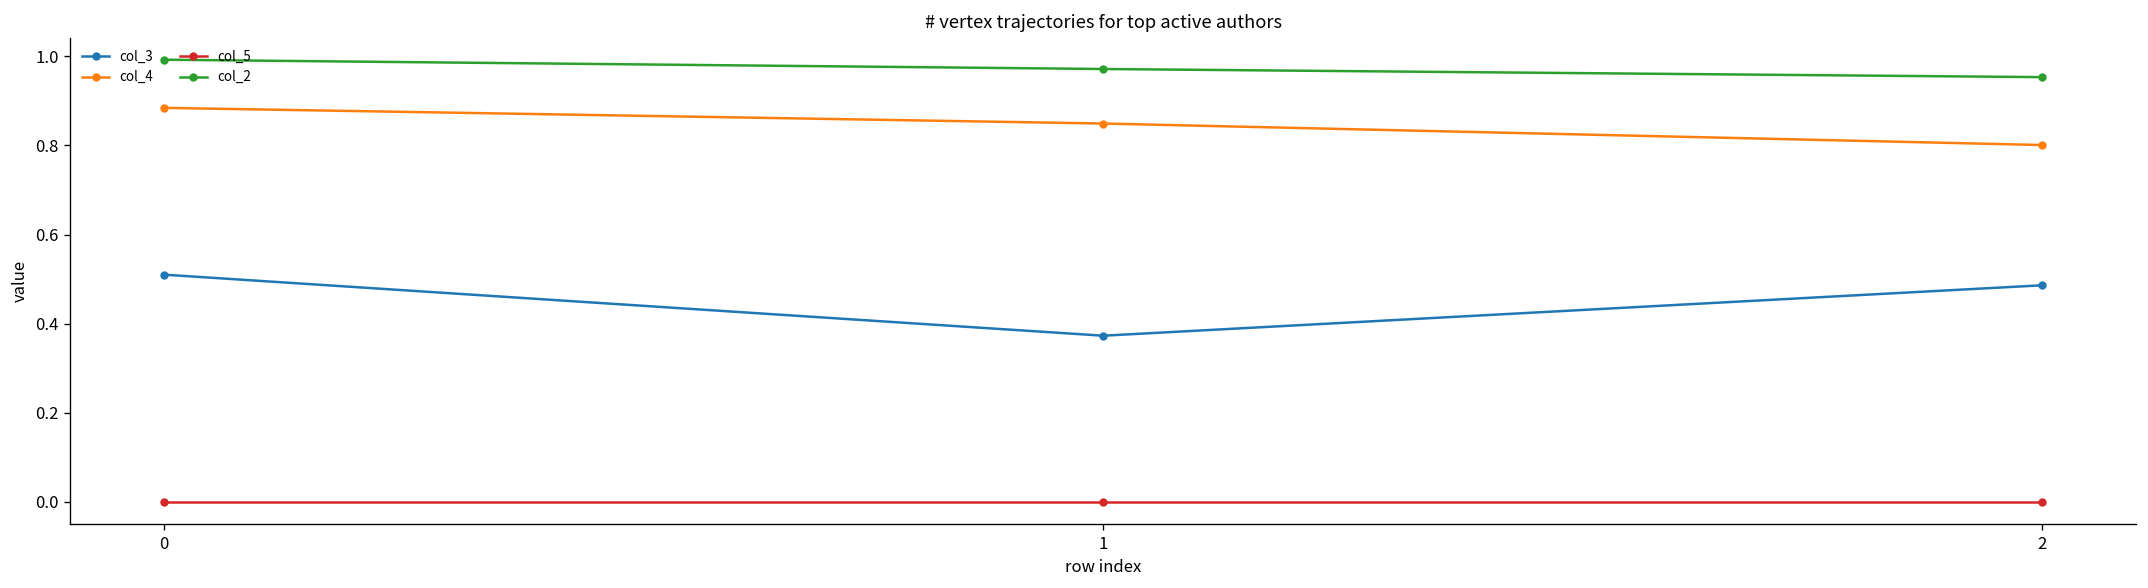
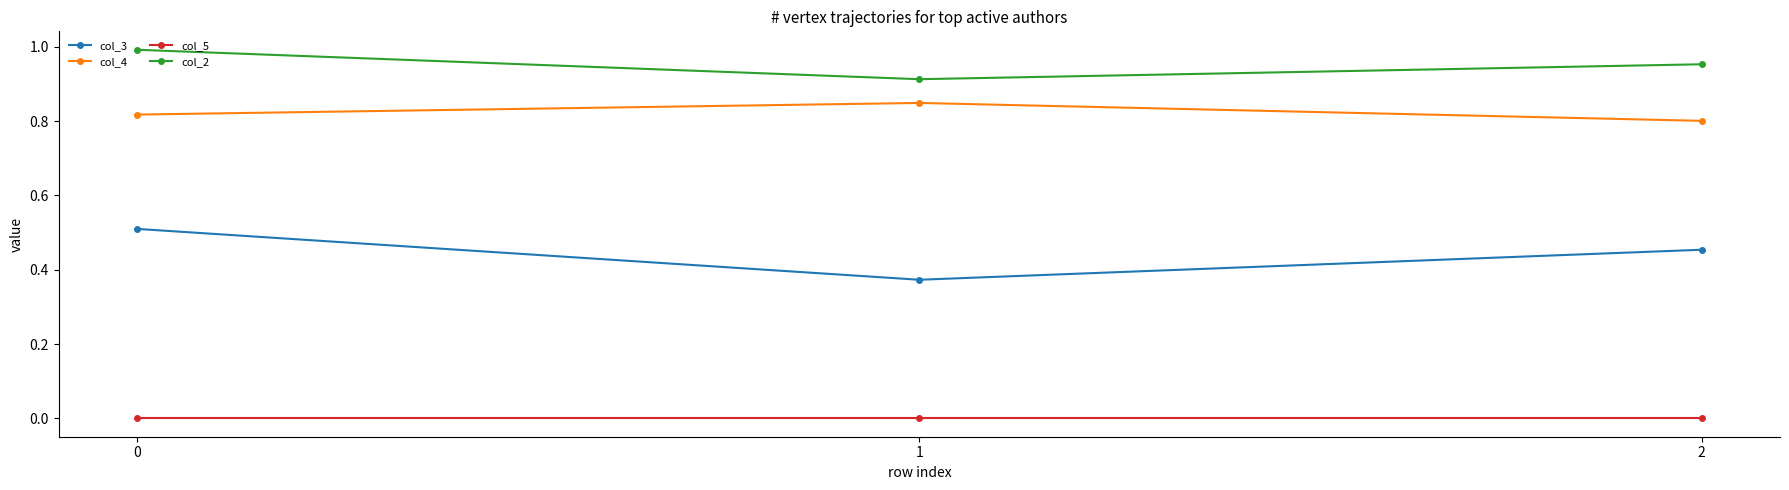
  {
    "col_3": {
      "0": 0.51,
      "1": 0.37,
-     "2": 0.49
+     "2": 0.45
    },
    "col_4": {
-     "0": 0.88,
+     "0": 0.82,
      "1": 0.85,
      "2": 0.80
    },
    "col_5": {
      "0": 0.00,
      "1": 0.00,
      "2": 0.00
    },
    "col_2": {
      "0": 0.99,
-     "1": 0.97,
+     "1": 0.91,
      "2": 0.95
    }
  }
